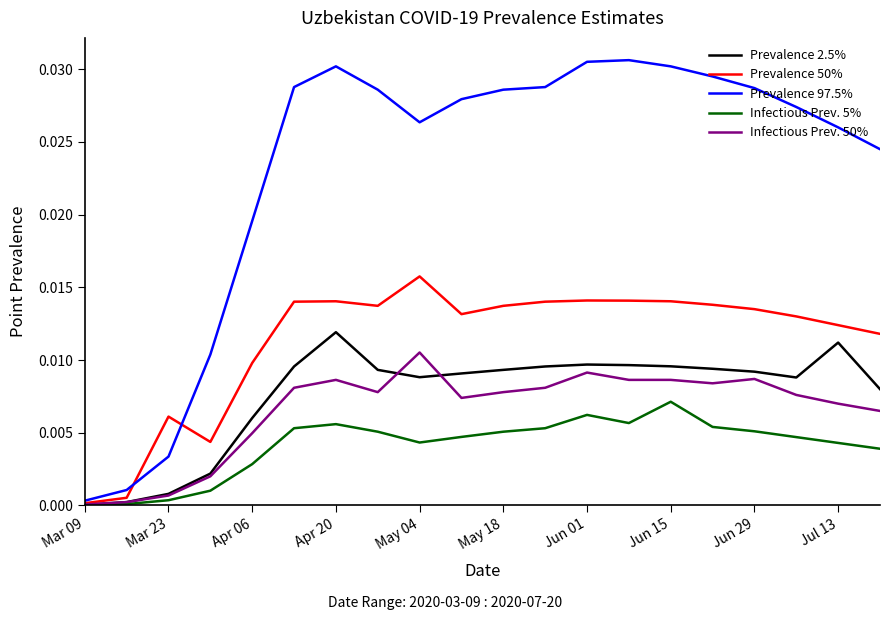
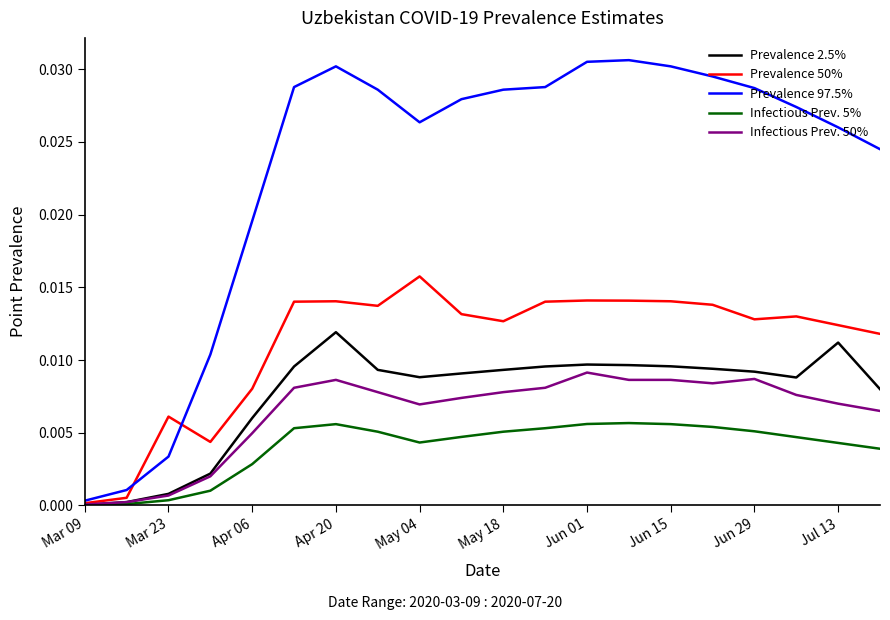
  {
    "Prevalence 2.5%": {
      "Apr 06": 0.0060,
      "Apr 20": 0.0119,
      "May 04": 0.0088,
      "May 18": 0.0093,
      "Jun 01": 0.0097,
      "Jun 15": 0.0096,
      "Jun 29": 0.0092,
      "Jul 13": 0.0112
    },
    "Prevalence 50%": {
      "Mar 23": 0.0061,
-     "Apr 06": 0.0098,
+     "Apr 06": 0.0080,
      "Apr 20": 0.0140,
      "May 04": 0.0158,
-     "May 18": 0.0137,
+     "May 18": 0.0127,
      "Jun 01": 0.0141,
      "Jun 15": 0.0140,
-     "Jun 29": 0.0135,
+     "Jun 29": 0.0128,
      "Jul 13": 0.0124
    },
    "Prevalence 97.5%": {
      "Mar 23": 0.0034,
      "Apr 06": 0.0196,
      "Apr 20": 0.0302,
      "May 04": 0.0263,
      "May 18": 0.0286,
      "Jun 01": 0.0305,
      "Jun 15": 0.0302,
      "Jun 29": 0.0287,
      "Jul 13": 0.0260
    },
    "Infectious Prev. 5%": {
      "Mar 23": 0.0004,
      "Apr 06": 0.0028,
      "Apr 20": 0.0056,
      "May 04": 0.0043,
      "May 18": 0.0051,
-     "Jun 01": 0.0062,
-     "Jun 15": 0.0071,
+     "Jun 01": 0.0056,
+     "Jun 15": 0.0056,
      "Jun 29": 0.0051,
      "Jul 13": 0.0043
    },
    "Infectious Prev. 50%": {
      "Apr 06": 0.0050,
      "Apr 20": 0.0086,
-     "May 04": 0.0105,
+     "May 04": 0.0069,
      "May 18": 0.0078,
      "Jun 01": 0.0091,
      "Jun 15": 0.0086,
      "Jun 29": 0.0087,
      "Jul 13": 0.0070
    }
  }
